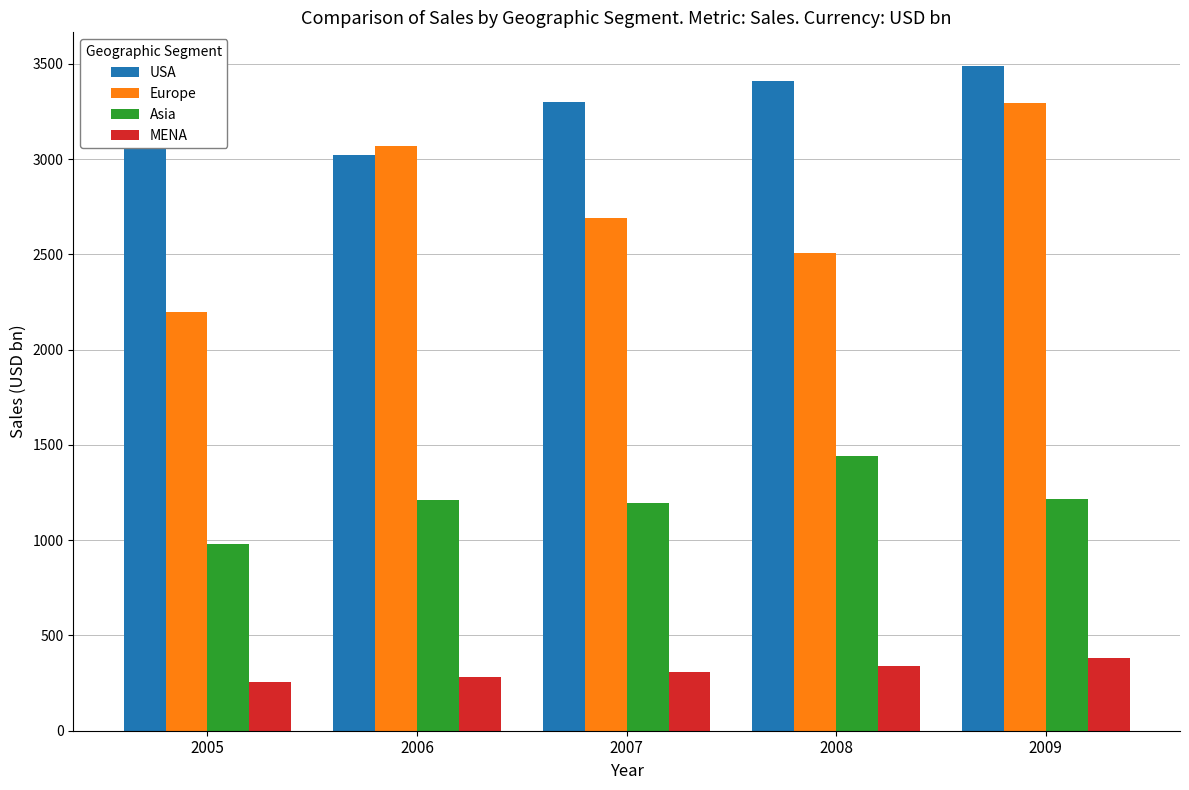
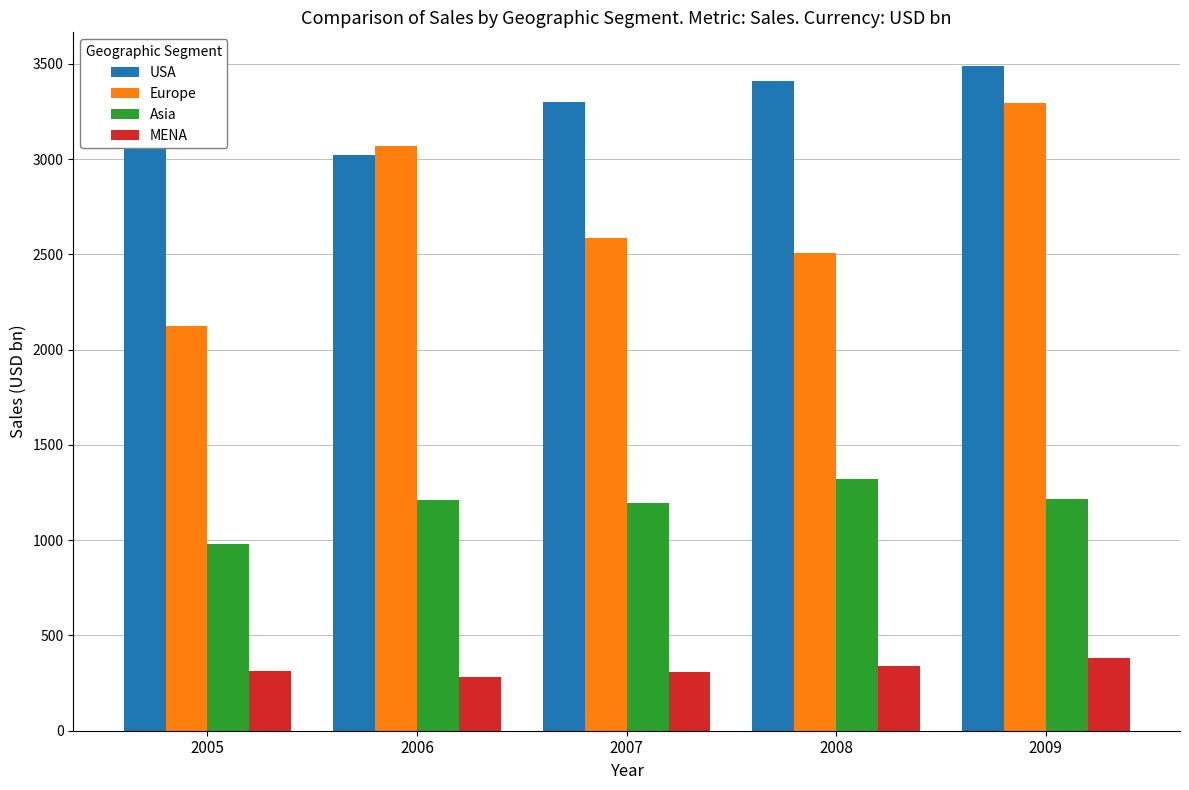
  {
    "USA": {
      "2006": 3020,
      "2007": 3300,
      "2008": 3410,
      "2009": 3490
    },
    "Europe": {
-     "2005": 2200,
+     "2005": 2130,
      "2006": 3070,
-     "2007": 2690,
+     "2007": 2590,
      "2008": 2510,
      "2009": 3290
    },
    "Asia": {
      "2005": 980,
      "2006": 1210,
      "2007": 1200,
-     "2008": 1440,
+     "2008": 1320,
      "2009": 1220
    },
    "MENA": {
-     "2005": 250,
+     "2005": 310,
      "2006": 280,
      "2007": 310,
      "2008": 340,
      "2009": 380
    }
  }
